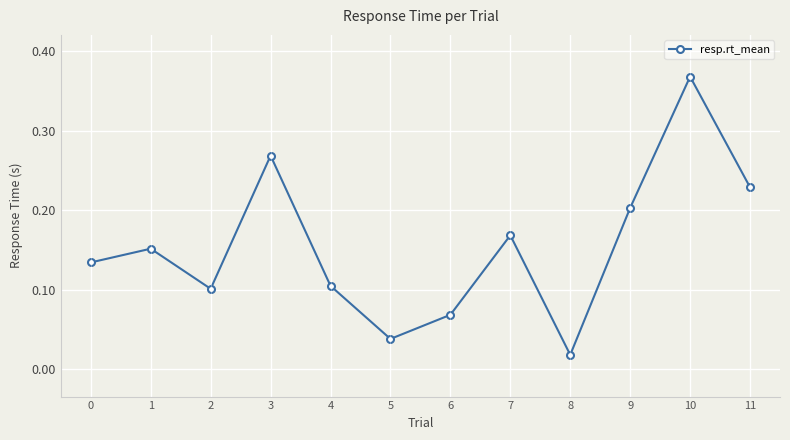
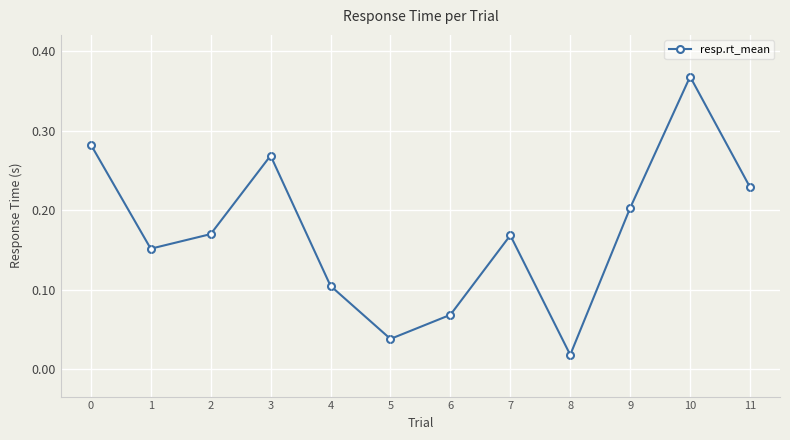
  {
-   "0": 0.13,
+   "0": 0.28,
    "1": 0.15,
-   "2": 0.10,
+   "2": 0.17,
    "3": 0.27,
    "4": 0.11,
    "5": 0.04,
    "6": 0.07,
    "7": 0.17,
    "8": 0.02,
    "9": 0.20,
    "10": 0.37,
    "11": 0.23
  }
